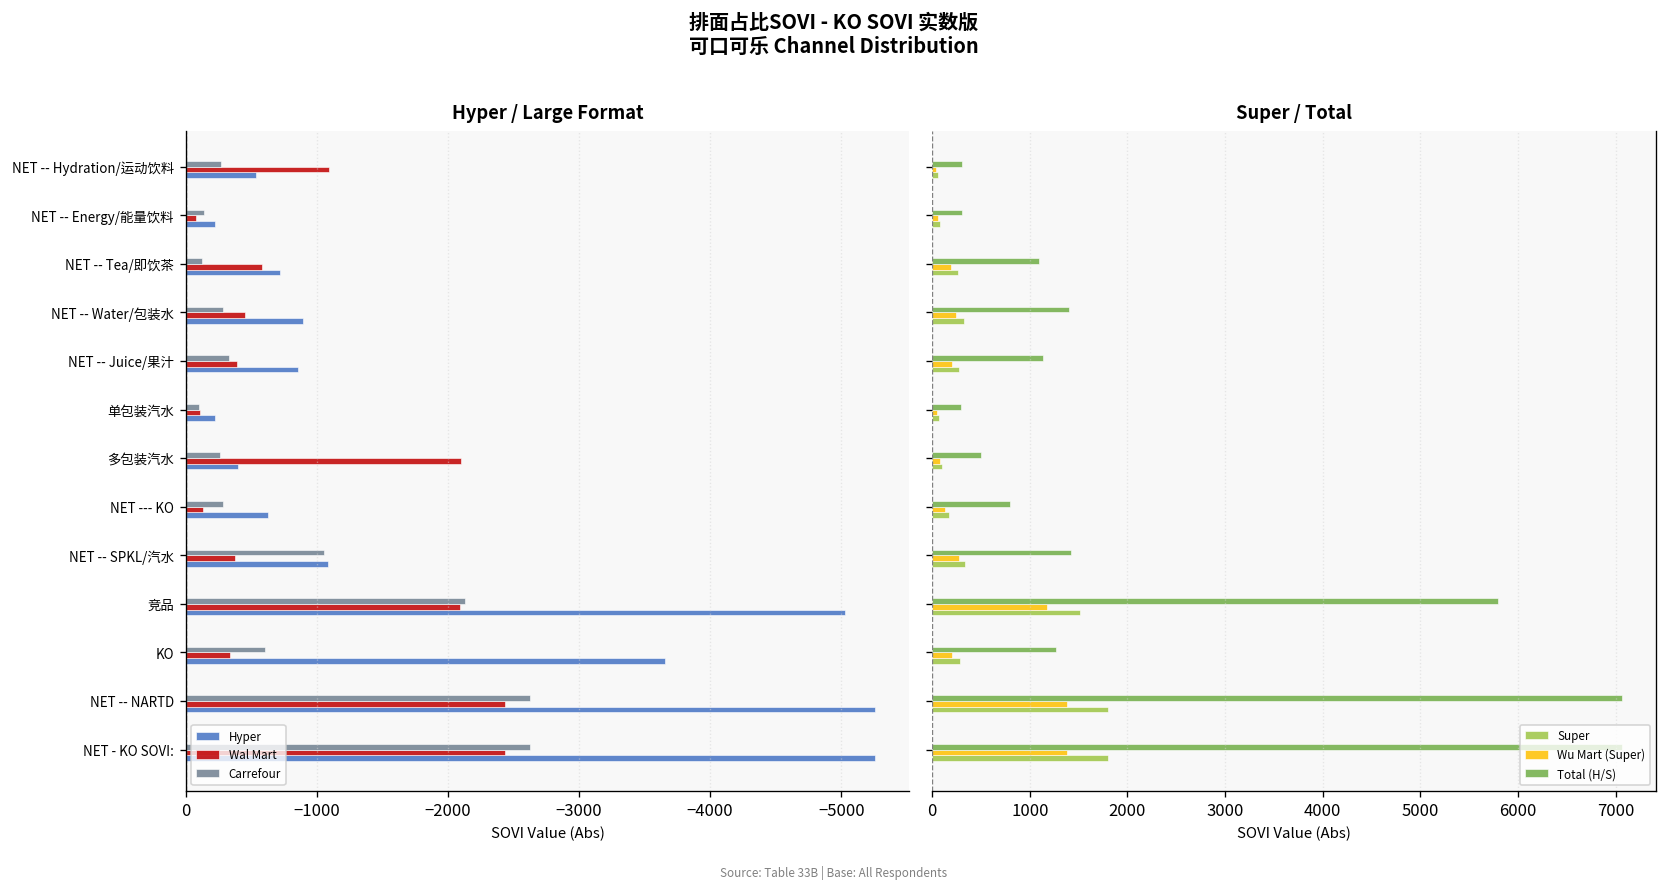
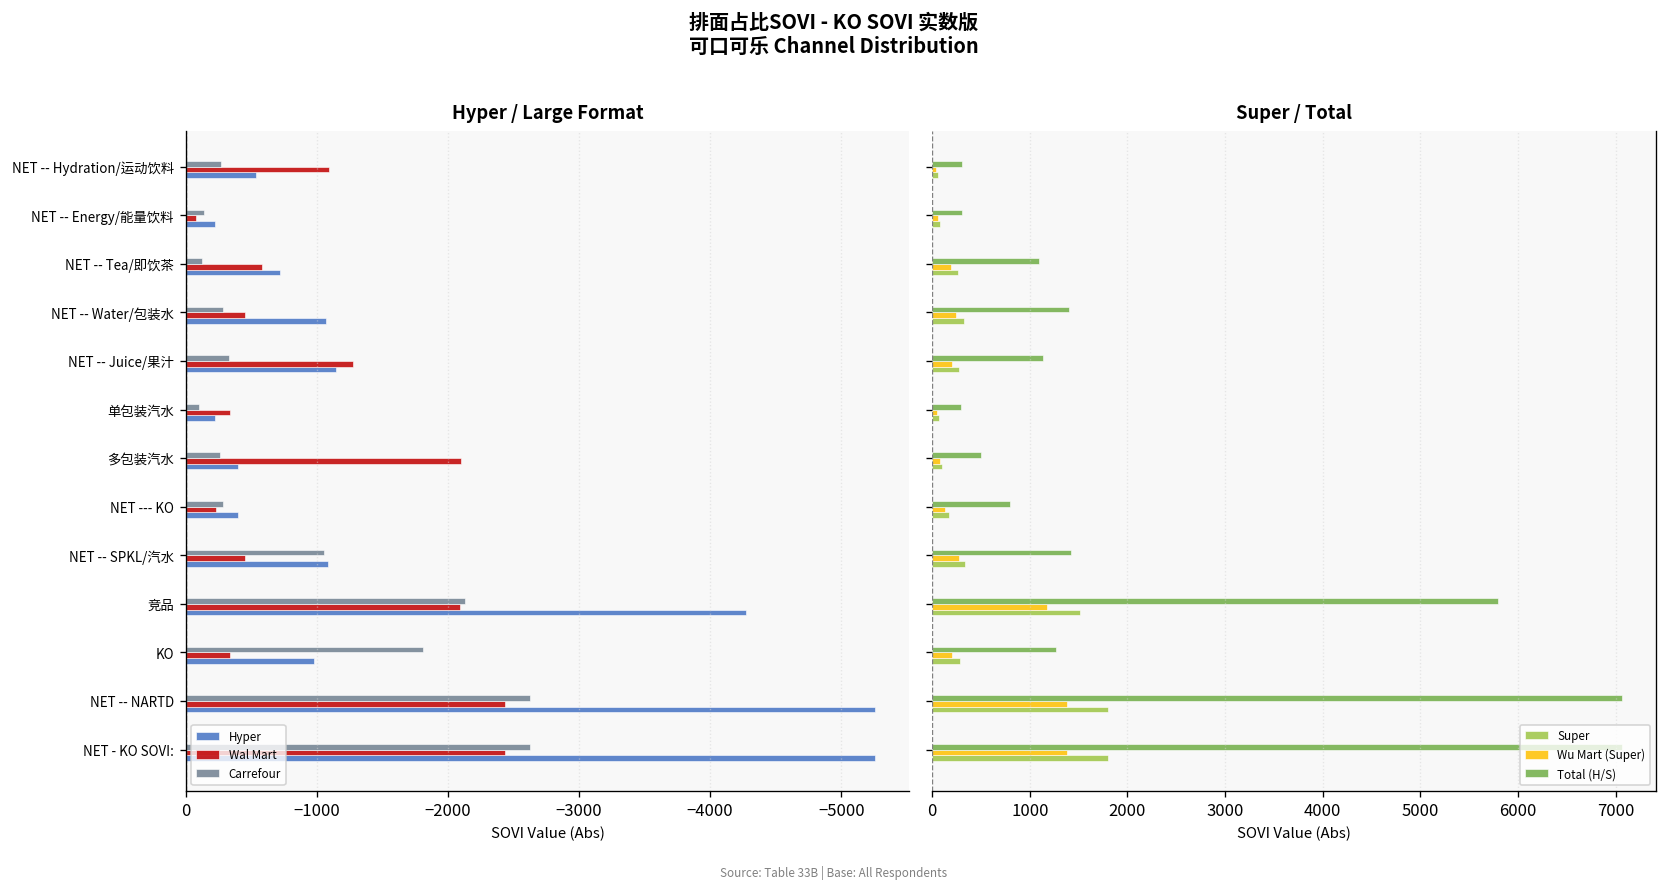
  {
    "Hyper / Large Format": {
      "Hyper": {
        "NET -- Hydration/运动饮料": -530,
        "NET -- Energy/能量饮料": -230,
        "NET -- Tea/即饮茶": -720,
-       "NET -- Water/包装水": -900,
-       "NET -- Juice/果汁": -860,
+       "NET -- Water/包装水": -1070,
+       "NET -- Juice/果汁": -1150,
        "单包装汽水": -230,
        "多包装汽水": -400,
-       "NET --- KO": -630,
+       "NET --- KO": -400,
        "NET -- SPKL/汽水": -1090,
-       "竞品": -5030,
-       "KO": -3650,
+       "竞品": -4270,
+       "KO": -980,
        "NET -- NARTD": -5260,
        "NET - KO SOVI:": -5260
      },
      "Wal Mart": {
        "NET -- Hydration/运动饮料": -1100,
        "NET -- Energy/能量饮料": -80,
        "NET -- Tea/即饮茶": -580,
        "NET -- Water/包装水": -460,
-       "NET -- Juice/果汁": -390,
-       "单包装汽水": -110,
+       "NET -- Juice/果汁": -1270,
+       "单包装汽水": -340,
        "多包装汽水": -2100,
-       "NET --- KO": -130,
-       "NET -- SPKL/汽水": -380,
+       "NET --- KO": -230,
+       "NET -- SPKL/汽水": -450,
        "竞品": -2090,
        "KO": -340,
        "NET -- NARTD": -2430,
        "NET - KO SOVI:": -2430
      },
      "Carrefour": {
        "NET -- Hydration/运动饮料": -270,
        "NET -- Energy/能量饮料": -140,
        "NET -- Tea/即饮茶": -120,
        "NET -- Water/包装水": -290,
        "NET -- Juice/果汁": -330,
        "单包装汽水": -110,
        "多包装汽水": -270,
        "NET --- KO": -290,
        "NET -- SPKL/汽水": -1060,
        "竞品": -2130,
-       "KO": -600,
+       "KO": -1810,
        "NET -- NARTD": -2630,
        "NET - KO SOVI:": -2630
      }
    }
  }
